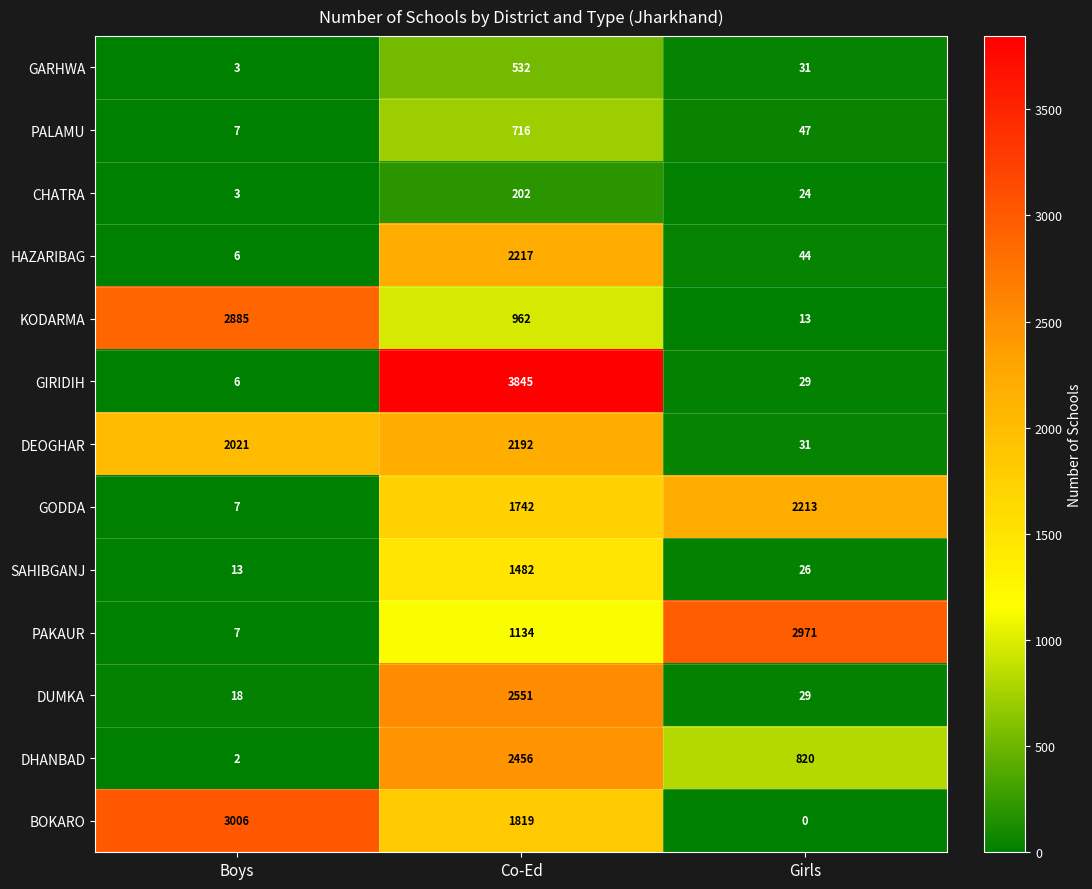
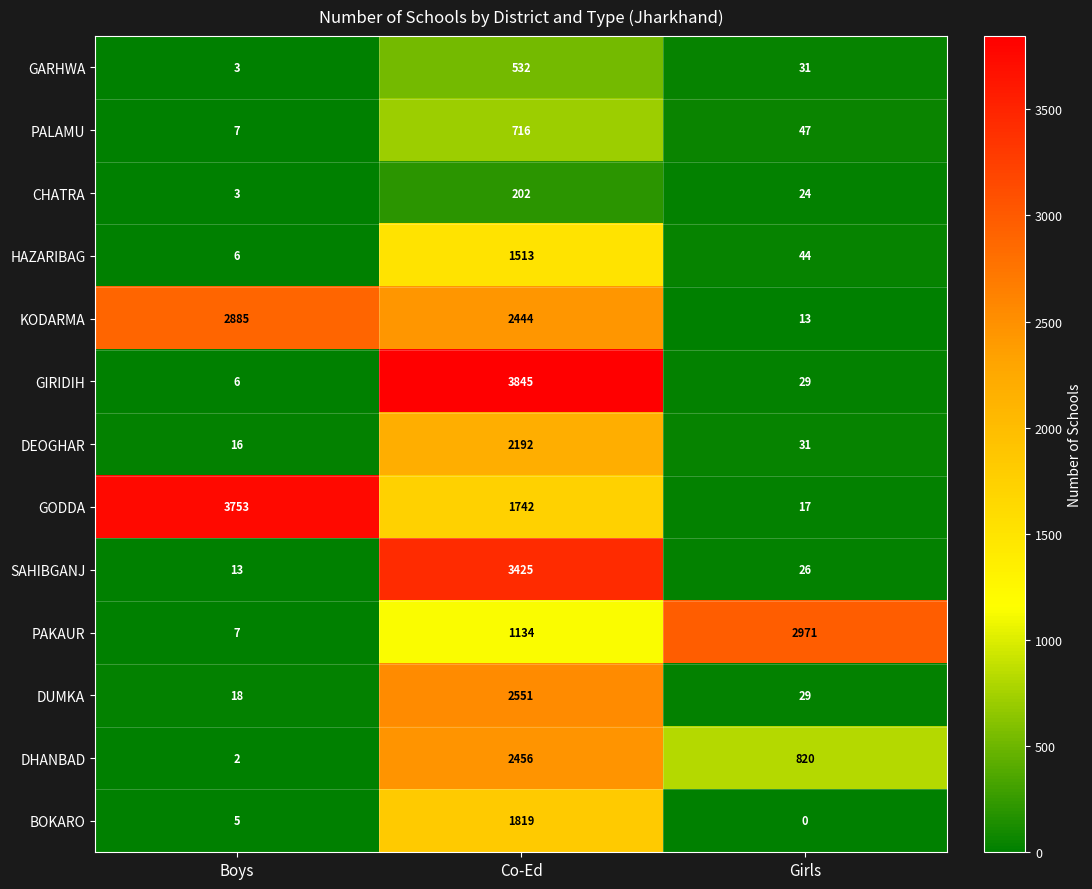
  {
    "GARHWA": {
      "Boys": 3,
      "Co-Ed": 532,
      "Girls": 31
    },
    "PALAMU": {
      "Boys": 7,
      "Co-Ed": 716,
      "Girls": 47
    },
    "CHATRA": {
      "Boys": 3,
      "Co-Ed": 202,
      "Girls": 24
    },
    "HAZARIBAG": {
      "Boys": 6,
-     "Co-Ed": 2217,
+     "Co-Ed": 1513,
      "Girls": 44
    },
    "KODARMA": {
      "Boys": 2885,
-     "Co-Ed": 962,
+     "Co-Ed": 2444,
      "Girls": 13
    },
    "GIRIDIH": {
      "Boys": 6,
      "Co-Ed": 3845,
      "Girls": 29
    },
    "DEOGHAR": {
-     "Boys": 2021,
+     "Boys": 16,
      "Co-Ed": 2192,
      "Girls": 31
    },
    "GODDA": {
-     "Boys": 7,
+     "Boys": 3753,
      "Co-Ed": 1742,
-     "Girls": 2213
+     "Girls": 17
    },
    "SAHIBGANJ": {
      "Boys": 13,
-     "Co-Ed": 1482,
+     "Co-Ed": 3425,
      "Girls": 26
    },
    "PAKAUR": {
      "Boys": 7,
      "Co-Ed": 1134,
      "Girls": 2971
    },
    "DUMKA": {
      "Boys": 18,
      "Co-Ed": 2551,
      "Girls": 29
    },
    "DHANBAD": {
      "Boys": 2,
      "Co-Ed": 2456,
      "Girls": 820
    },
    "BOKARO": {
-     "Boys": 3006,
+     "Boys": 5,
      "Co-Ed": 1819,
      "Girls": 0
    }
  }
